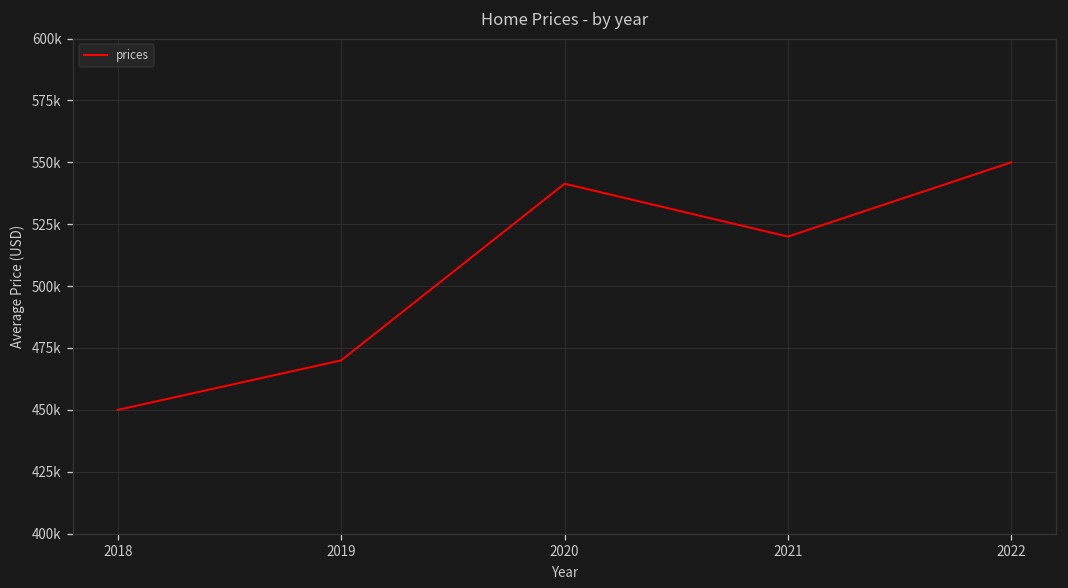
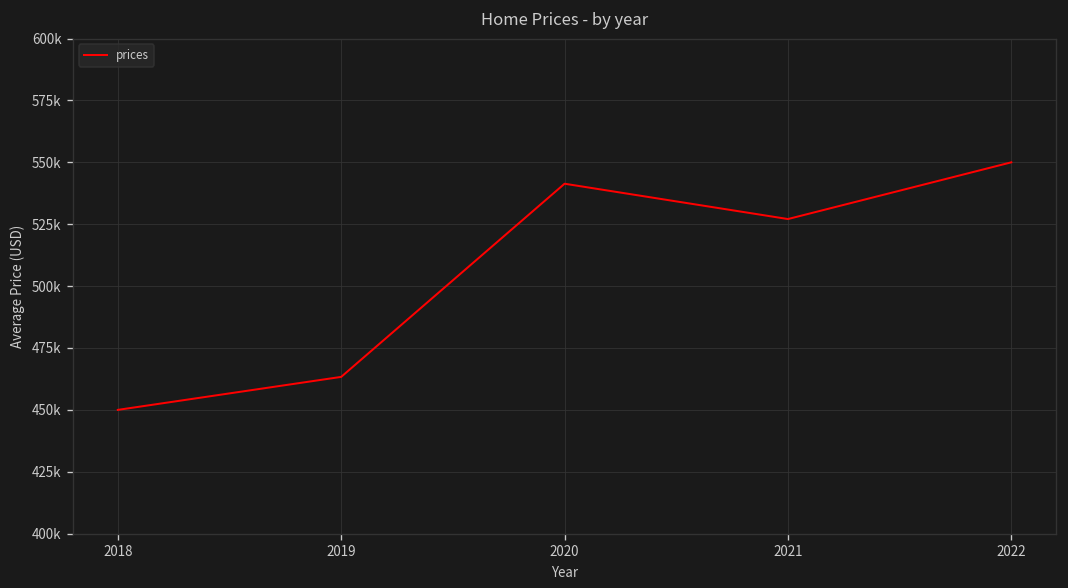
  {
    "2018": 450000,
-   "2019": 470000,
+   "2019": 463000,
    "2020": 541000,
-   "2021": 520000,
+   "2021": 527000,
    "2022": 550000
  }
